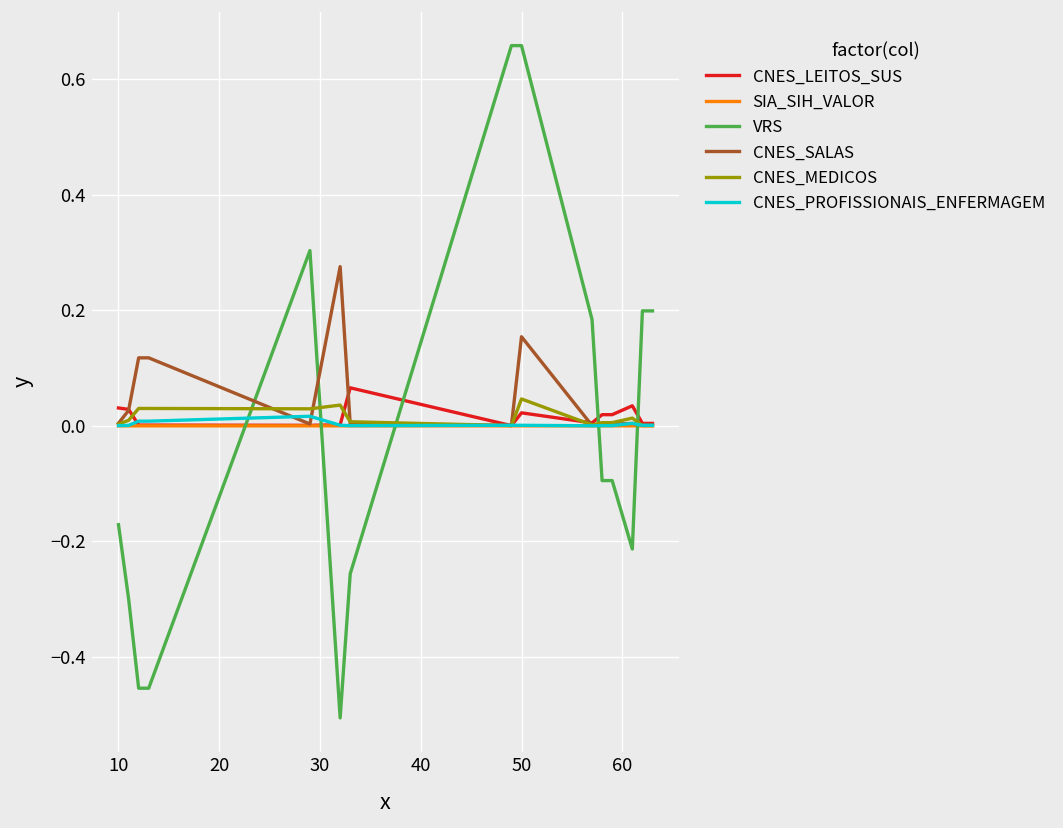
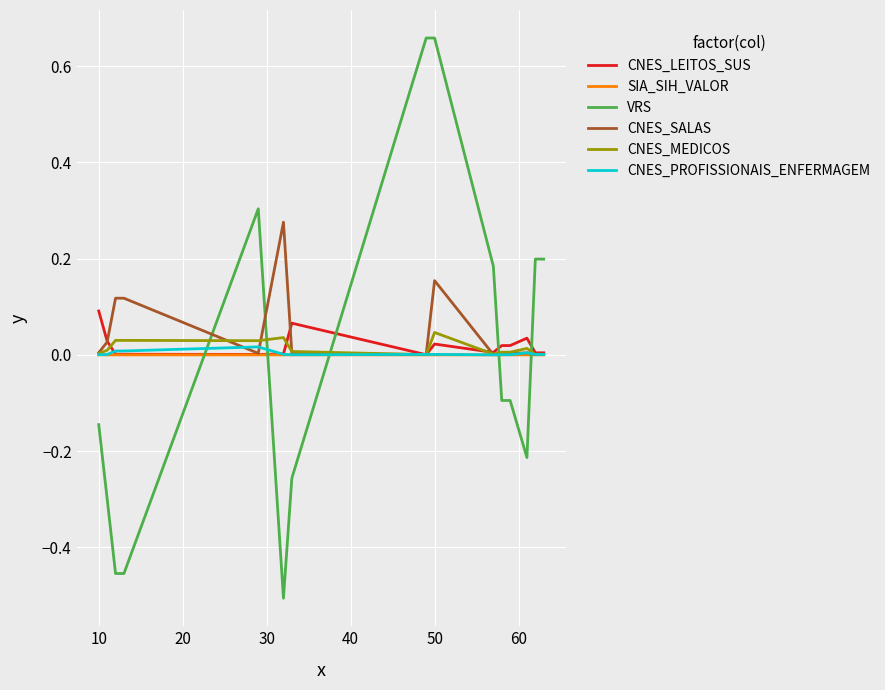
  {
    "CNES_LEITOS_SUS": {
-     "10": 0.03,
+     "10": 0.09,
      "50": 0.02
    },
    "VRS": {
-     "10": -0.17,
+     "10": -0.15,
      "50": 0.66
    },
    "CNES_SALAS": {
      "50": 0.15
    },
    "CNES_MEDICOS": {
      "50": 0.05
    }
  }
